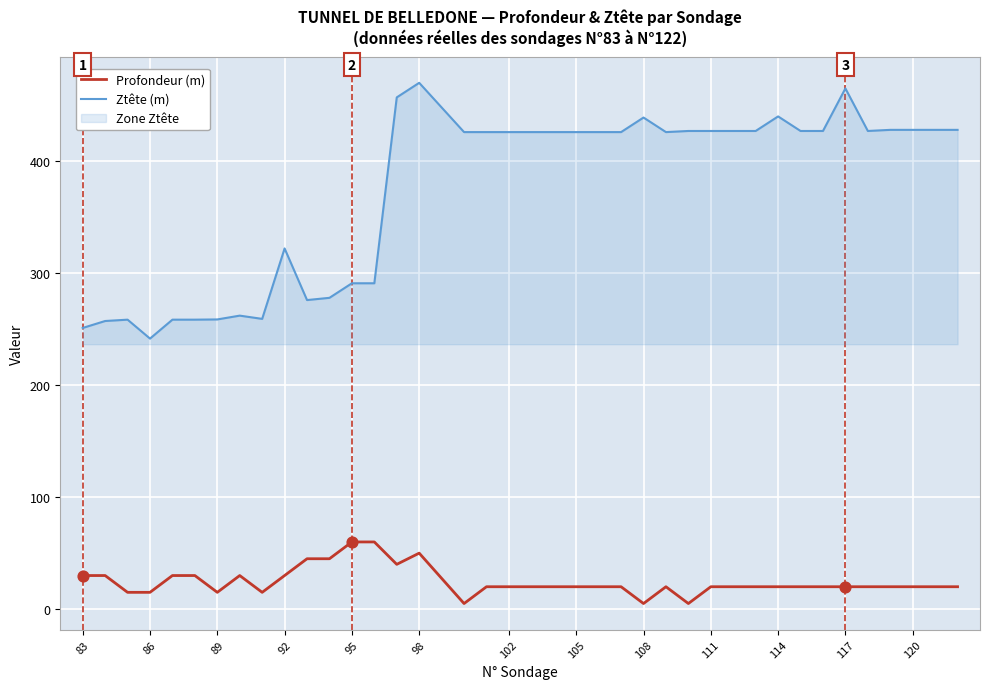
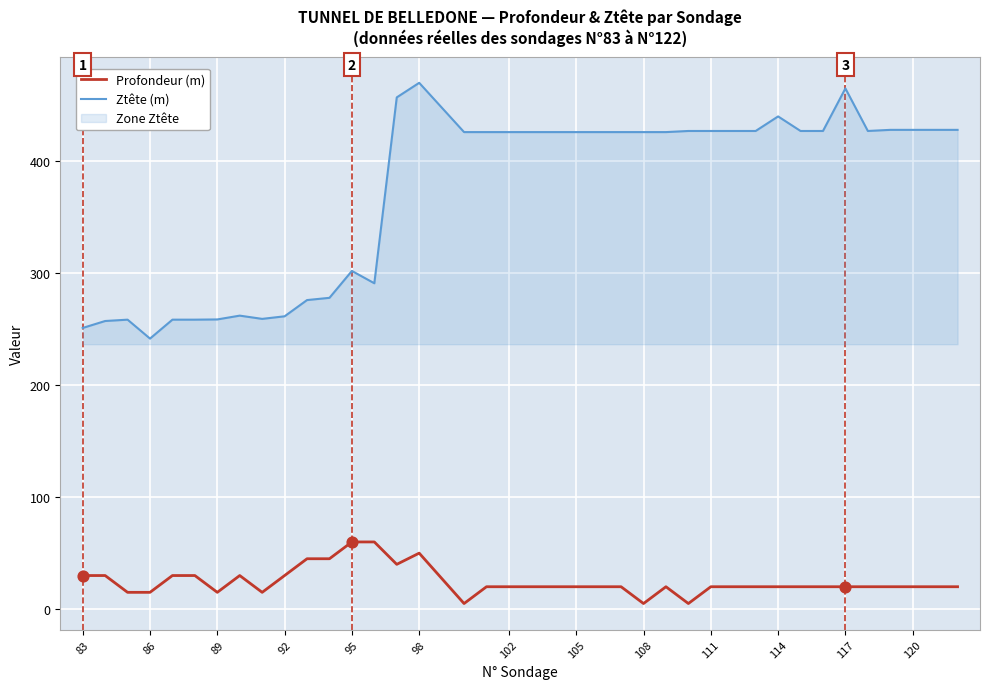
  {
    "Ztête (m)": {
      "83": 251,
      "86": 242,
      "89": 259,
-     "92": 322,
-     "95": 291,
+     "92": 262,
+     "95": 302,
      "98": 470,
      "102": 426,
      "105": 426,
-     "108": 439,
+     "108": 426,
      "111": 427,
      "114": 440,
      "120": 428
    }
  }
